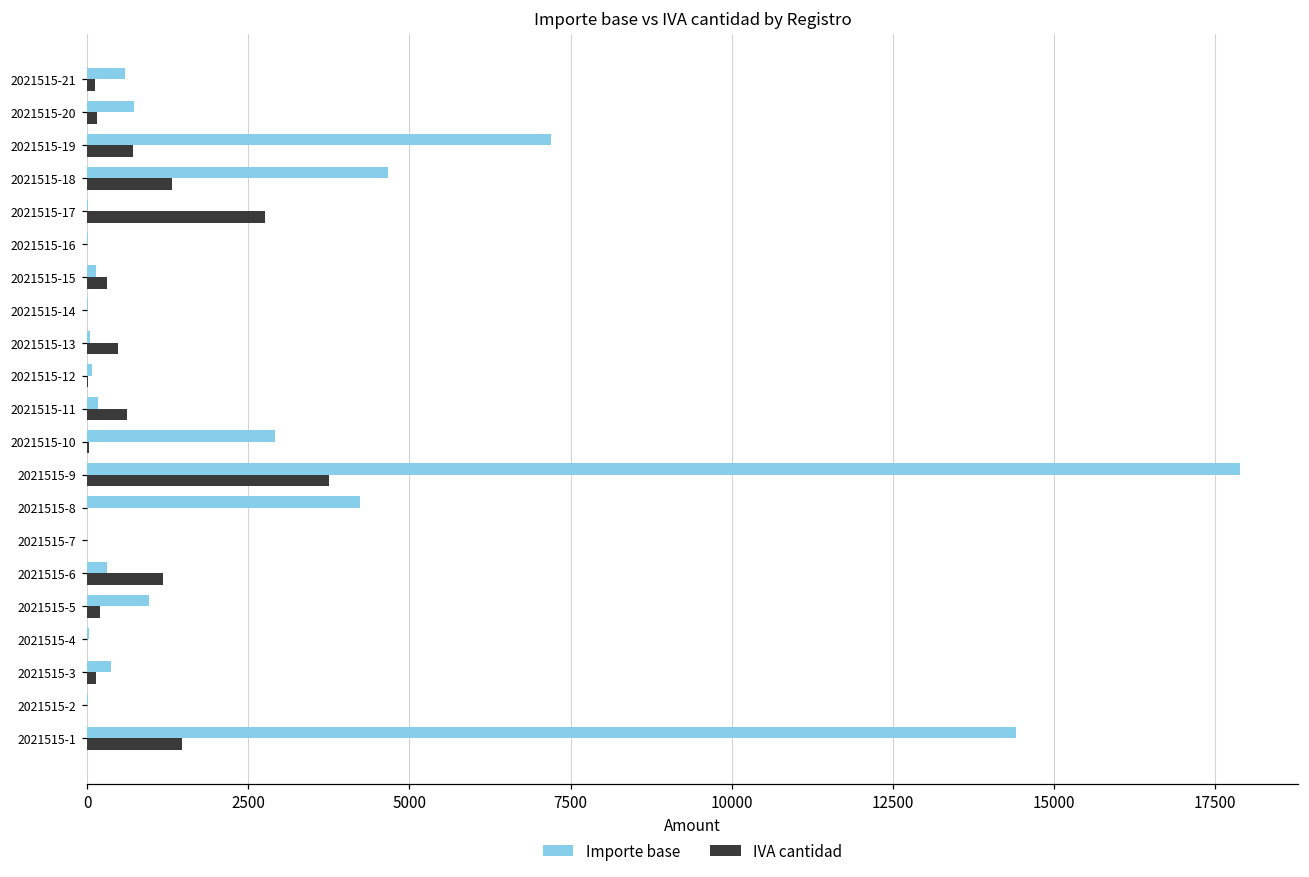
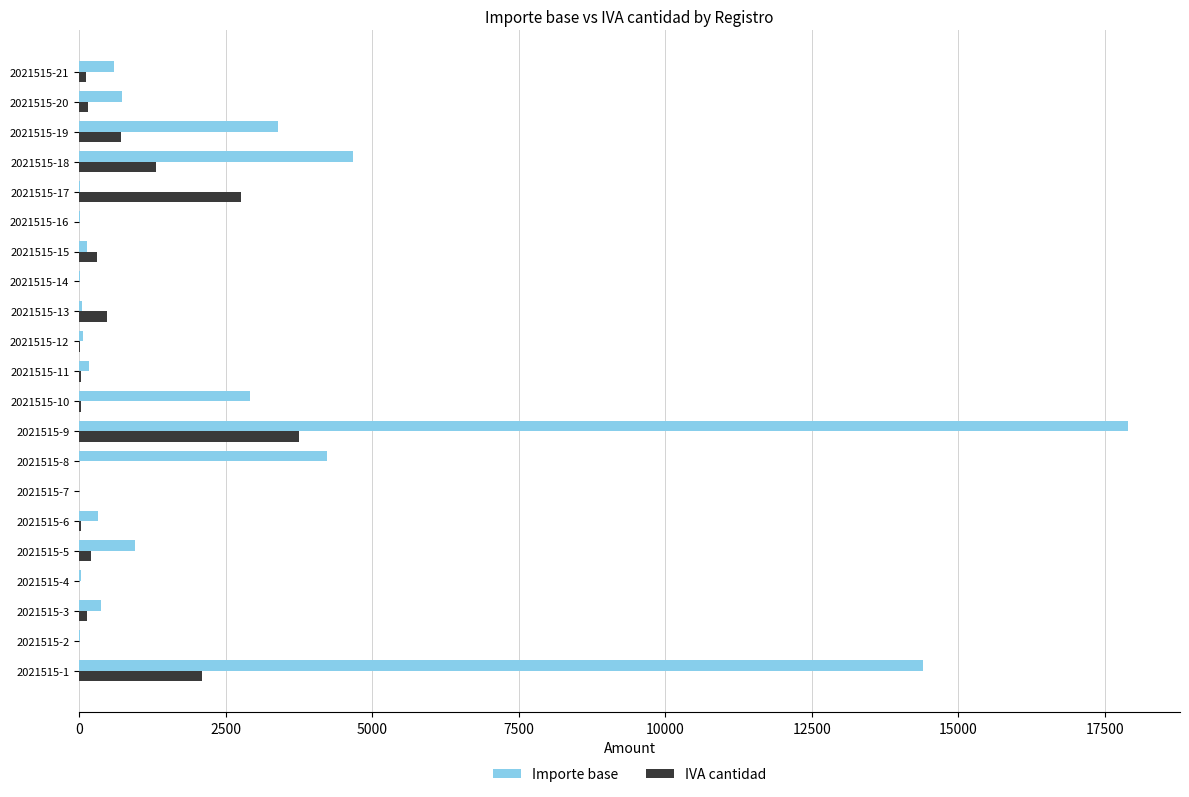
  {
    "Importe base": {
      "2021515-21": 600,
      "2021515-20": 700,
-     "2021515-19": 7200,
+     "2021515-19": 3400,
      "2021515-18": 4700,
      "2021515-15": 100,
      "2021515-13": 100,
      "2021515-12": 100,
      "2021515-11": 200,
      "2021515-10": 2900,
      "2021515-9": 17900,
      "2021515-8": 4200,
      "2021515-6": 300,
      "2021515-5": 1000,
      "2021515-3": 400,
      "2021515-1": 14400
    },
    "IVA cantidad": {
      "2021515-21": 100,
      "2021515-20": 200,
      "2021515-19": 700,
      "2021515-18": 1300,
      "2021515-17": 2800,
      "2021515-15": 300,
      "2021515-13": 500,
-     "2021515-11": 600,
+     "2021515-11": 0,
      "2021515-9": 3800,
-     "2021515-6": 1200,
+     "2021515-6": 0,
      "2021515-5": 200,
      "2021515-3": 100,
-     "2021515-1": 1500
+     "2021515-1": 2100
    }
  }
